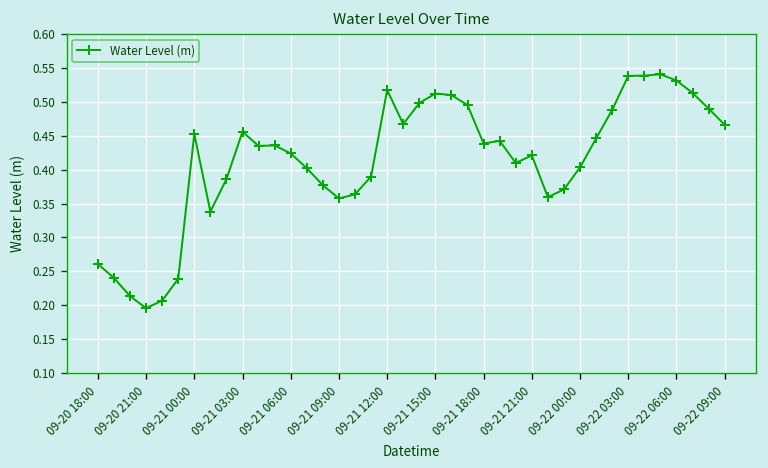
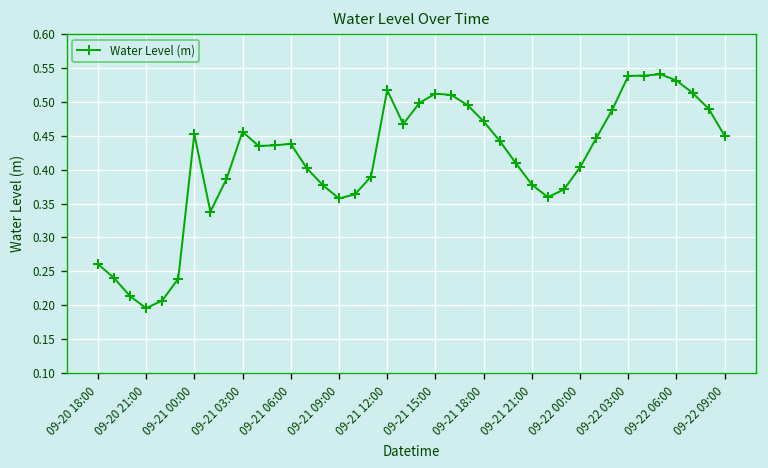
  {
    "09-20 18:00": 0.26,
    "09-20 21:00": 0.20,
    "09-21 00:00": 0.45,
    "09-21 03:00": 0.46,
-   "09-21 06:00": 0.42,
+   "09-21 06:00": 0.44,
    "09-21 09:00": 0.36,
    "09-21 12:00": 0.52,
    "09-21 15:00": 0.51,
-   "09-21 18:00": 0.44,
-   "09-21 21:00": 0.42,
+   "09-21 18:00": 0.47,
+   "09-21 21:00": 0.38,
    "09-22 00:00": 0.40,
    "09-22 03:00": 0.54,
    "09-22 06:00": 0.53,
-   "09-22 09:00": 0.47
+   "09-22 09:00": 0.45
  }
